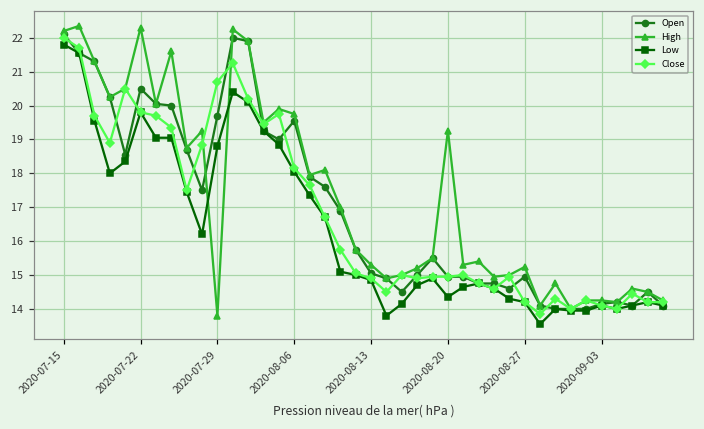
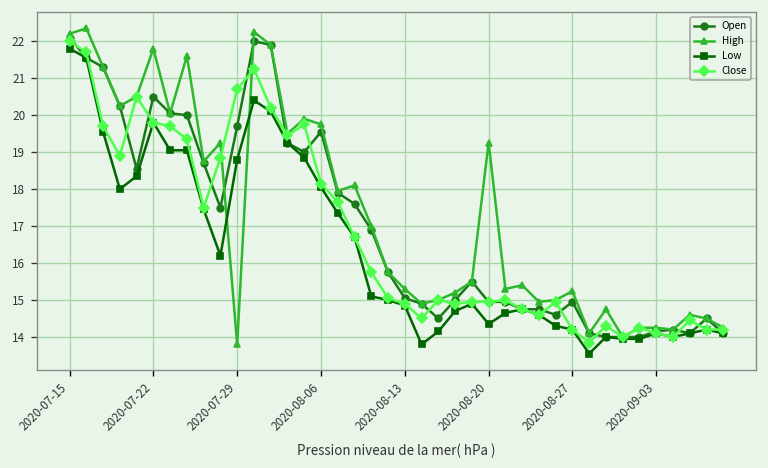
  {
    "High": {
      "2020-07-15": 22.2,
-     "2020-07-22": 22.3,
+     "2020-07-22": 21.8,
      "2020-07-29": 13.8,
      "2020-08-06": 19.8,
      "2020-08-13": 15.3,
      "2020-08-20": 19.3,
      "2020-08-27": 15.2,
      "2020-09-03": 14.3
    },
    "Close": {
      "2020-07-15": 22.0,
      "2020-07-29": 20.7,
      "2020-08-06": 18.2
    }
  }
